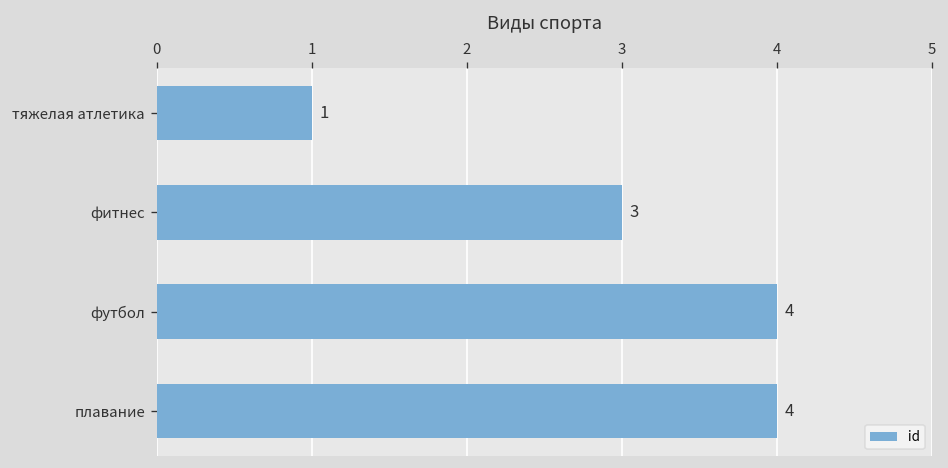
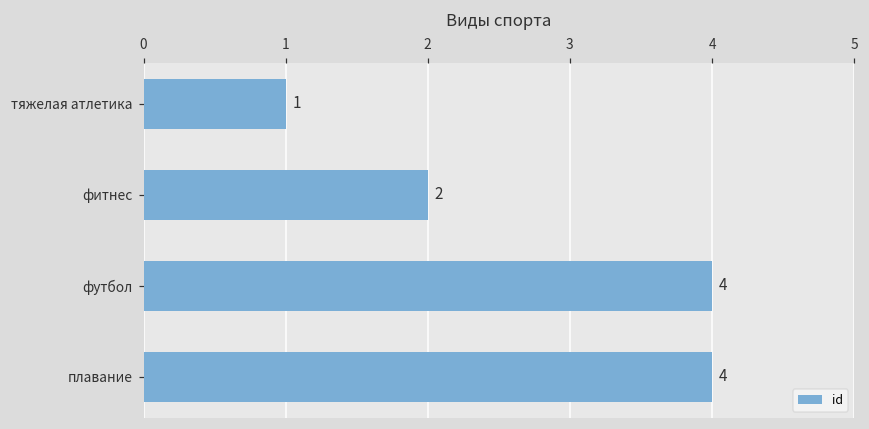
  {
    "тяжелая атлетика": 1,
-   "фитнес": 3,
+   "фитнес": 2,
    "футбол": 4,
    "плавание": 4
  }
